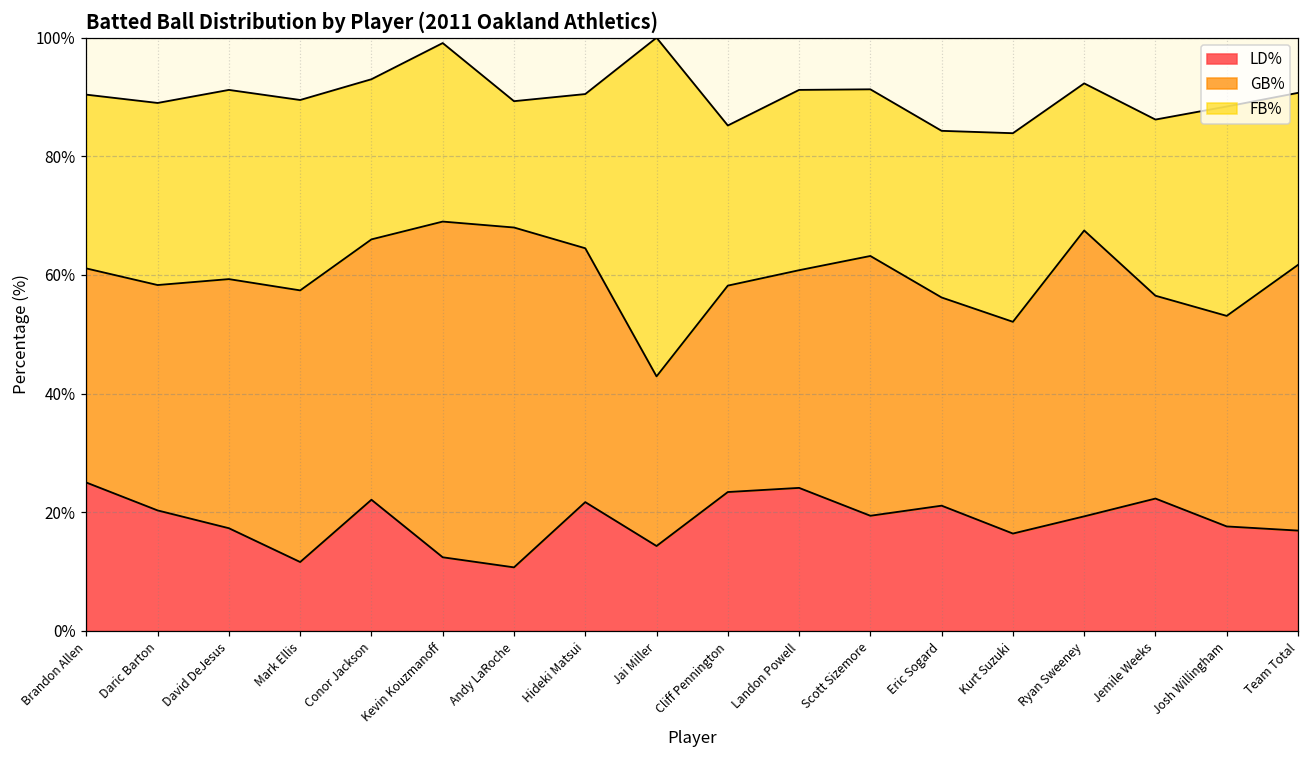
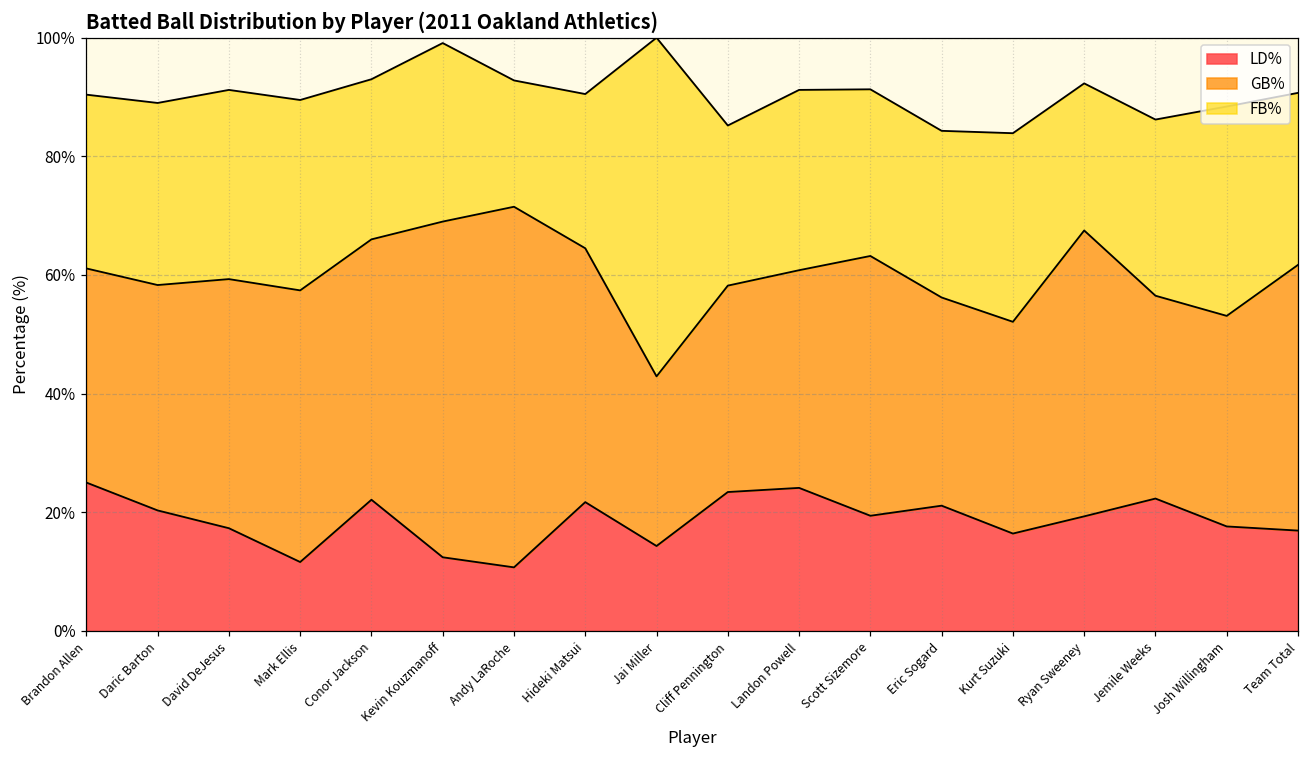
  {
    "LD%": {
      "Brandon Allen": "25%",
      "Daric Barton": "20%",
      "David DeJesus": "17%",
      "Mark Ellis": "12%",
      "Conor Jackson": "22%",
      "Kevin Kouzmanoff": "12%",
      "Andy LaRoche": "11%",
      "Hideki Matsui": "22%",
      "Jai Miller": "14%",
      "Cliff Pennington": "23%",
      "Landon Powell": "24%",
      "Scott Sizemore": "19%",
      "Eric Sogard": "21%",
      "Kurt Suzuki": "16%",
      "Ryan Sweeney": "19%",
      "Jemile Weeks": "22%",
      "Josh Willingham": "18%",
      "Team Total": "17%"
    },
    "GB%": {
      "Brandon Allen": "36%",
      "Daric Barton": "38%",
      "David DeJesus": "42%",
      "Mark Ellis": "46%",
      "Conor Jackson": "44%",
      "Kevin Kouzmanoff": "57%",
-     "Andy LaRoche": "57%",
+     "Andy LaRoche": "61%",
      "Hideki Matsui": "43%",
      "Jai Miller": "29%",
      "Cliff Pennington": "35%",
      "Landon Powell": "37%",
      "Scott Sizemore": "44%",
      "Eric Sogard": "35%",
      "Kurt Suzuki": "36%",
      "Ryan Sweeney": "48%",
      "Jemile Weeks": "34%",
      "Josh Willingham": "36%",
      "Team Total": "45%"
    },
    "FB%": {
      "Brandon Allen": "29%",
      "Daric Barton": "31%",
      "David DeJesus": "32%",
      "Mark Ellis": "32%",
      "Conor Jackson": "27%",
      "Kevin Kouzmanoff": "30%",
      "Andy LaRoche": "21%",
      "Hideki Matsui": "26%",
      "Jai Miller": "57%",
      "Cliff Pennington": "27%",
      "Landon Powell": "30%",
      "Scott Sizemore": "28%",
      "Eric Sogard": "28%",
      "Kurt Suzuki": "32%",
      "Ryan Sweeney": "25%",
      "Jemile Weeks": "30%",
      "Team Total": "29%"
    }
  }
